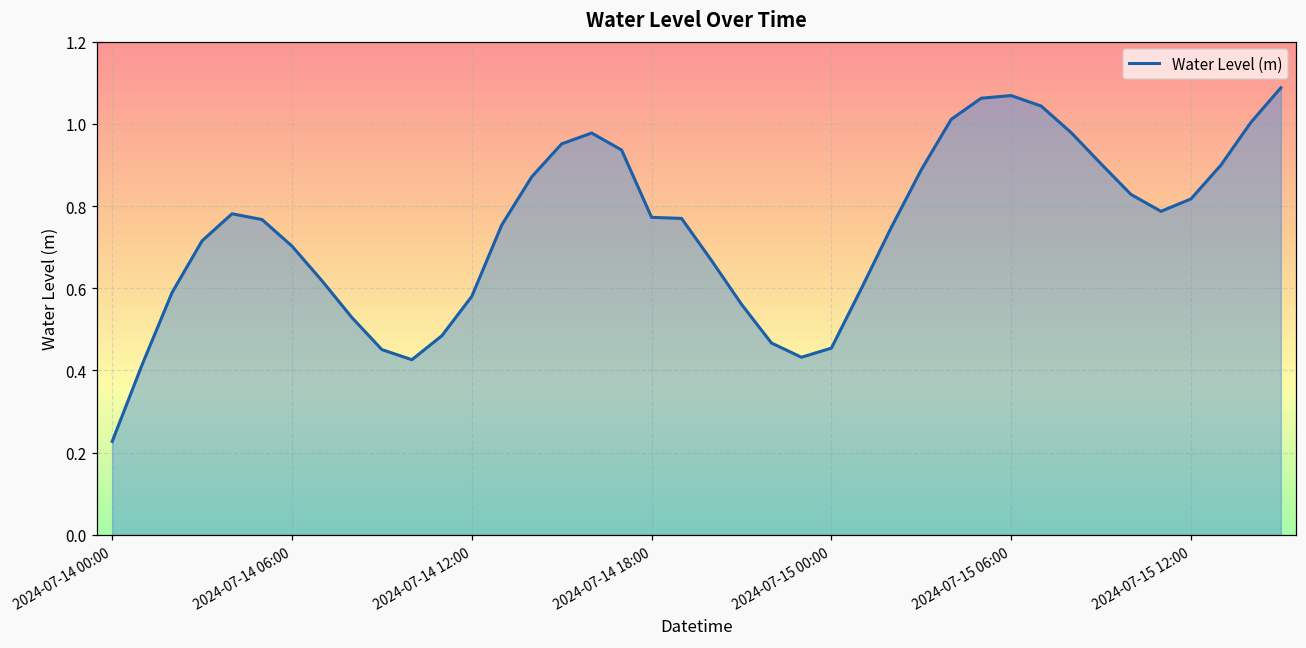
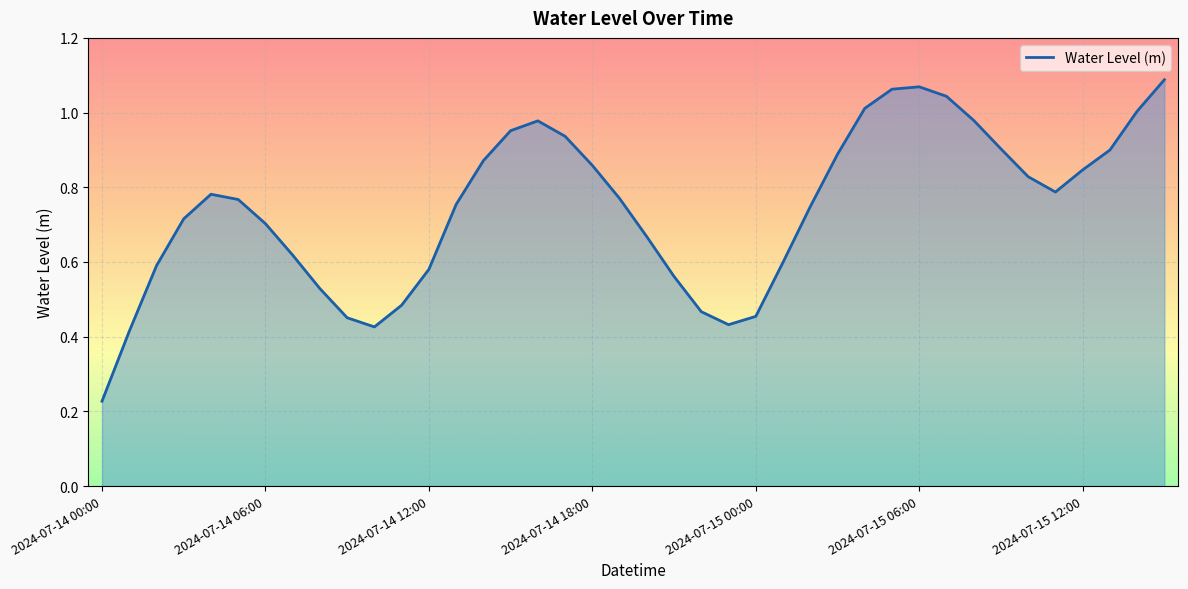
  {
    "2024-07-14 00:00": 0.23,
    "2024-07-14 06:00": 0.70,
    "2024-07-14 12:00": 0.58,
-   "2024-07-14 18:00": 0.77,
+   "2024-07-14 18:00": 0.86,
    "2024-07-15 00:00": 0.45,
    "2024-07-15 06:00": 1.07,
-   "2024-07-15 12:00": 0.82
+   "2024-07-15 12:00": 0.85
  }
